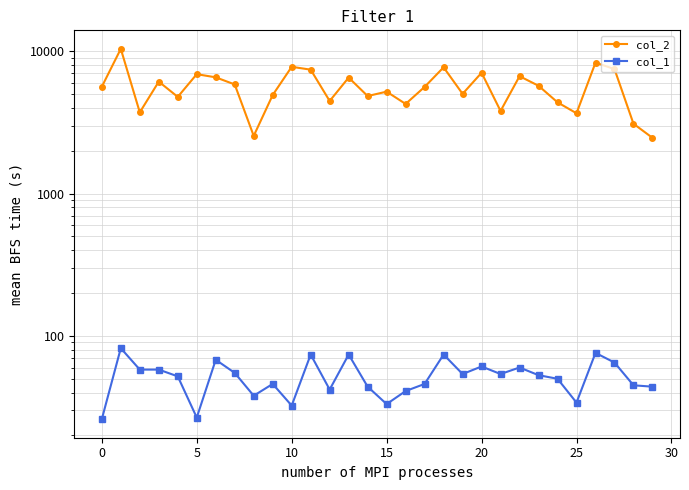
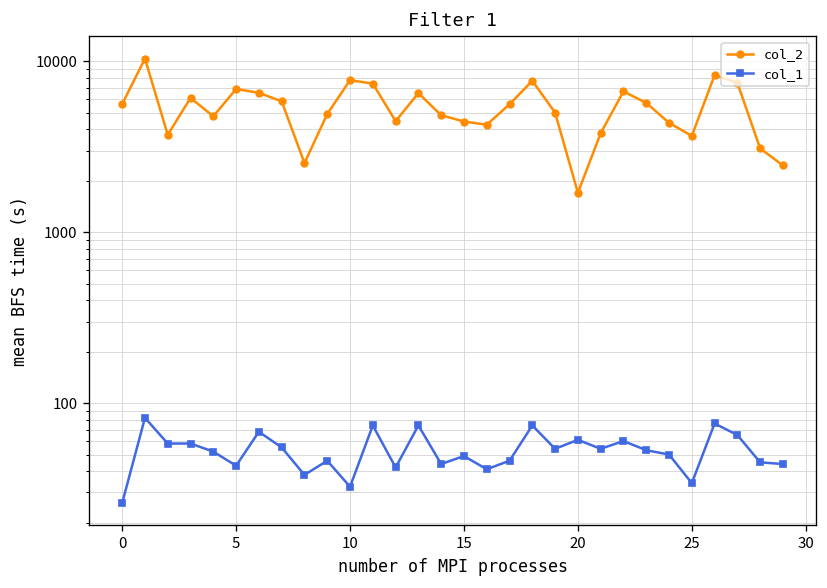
  {
    "col_2": {
      "0": 5600,
      "5": 7000,
      "10": 8000,
-     "15": 5200,
-     "20": 7000,
+     "15": 4500,
+     "20": 1700,
      "25": 3700
    },
    "col_1": {
      "0": 26,
-     "5": 27,
+     "5": 43,
      "10": 32,
-     "15": 33,
+     "15": 49,
      "20": 61,
      "25": 34
    }
  }
